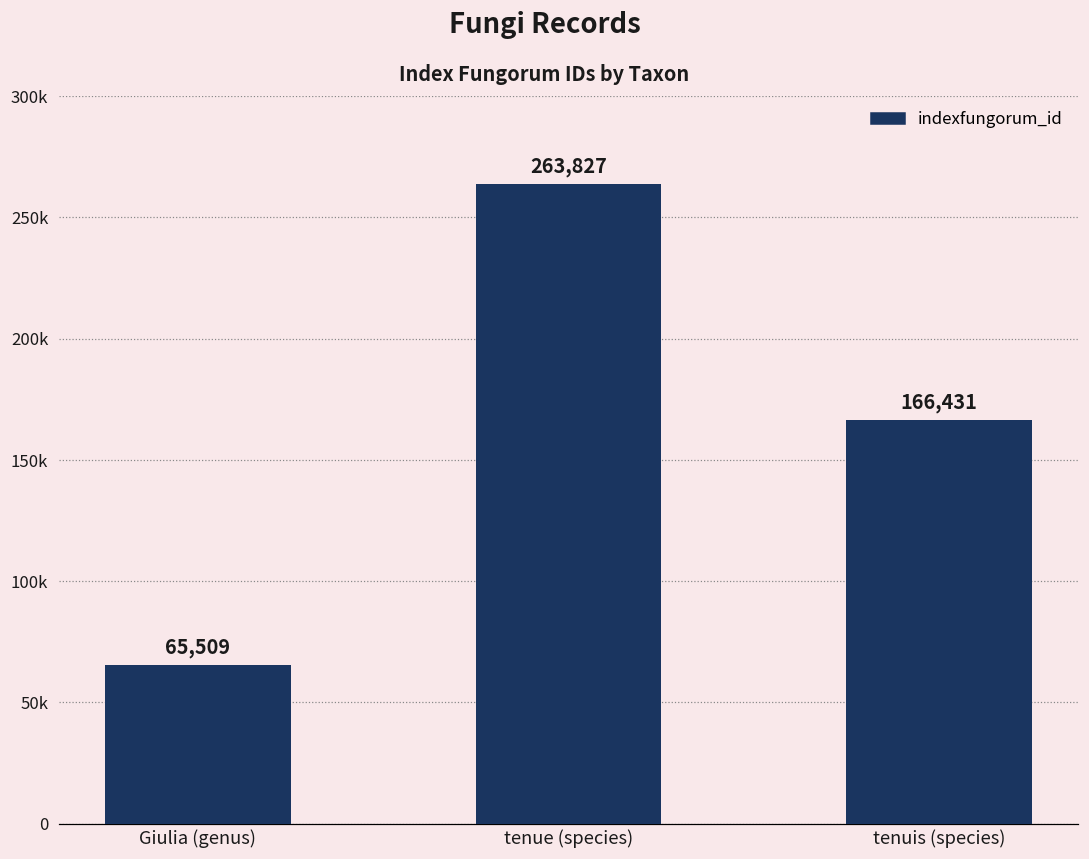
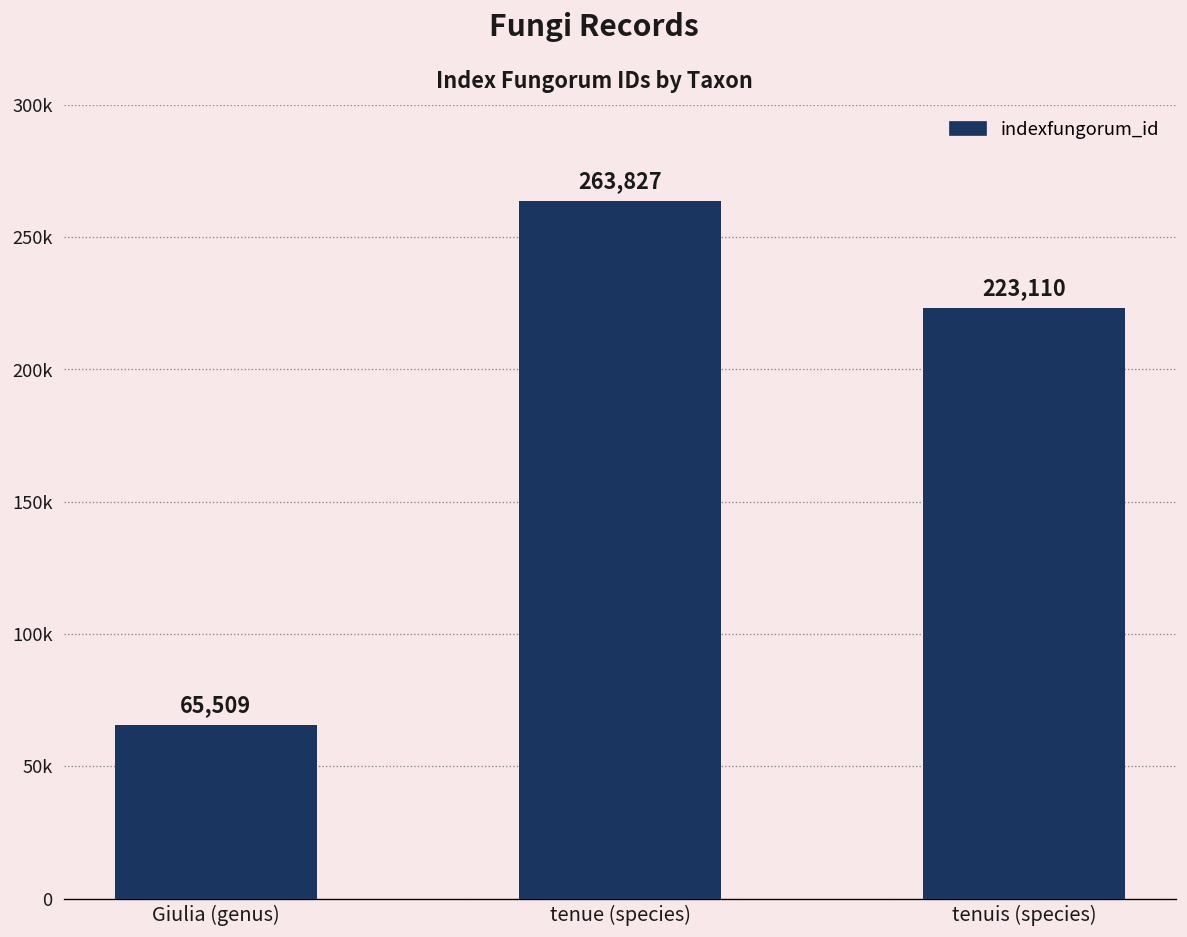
  {
    "Giulia (genus)": "65,509",
    "tenue (species)": "263,827",
-   "tenuis (species)": "166,431"
+   "tenuis (species)": "223,110"
  }
